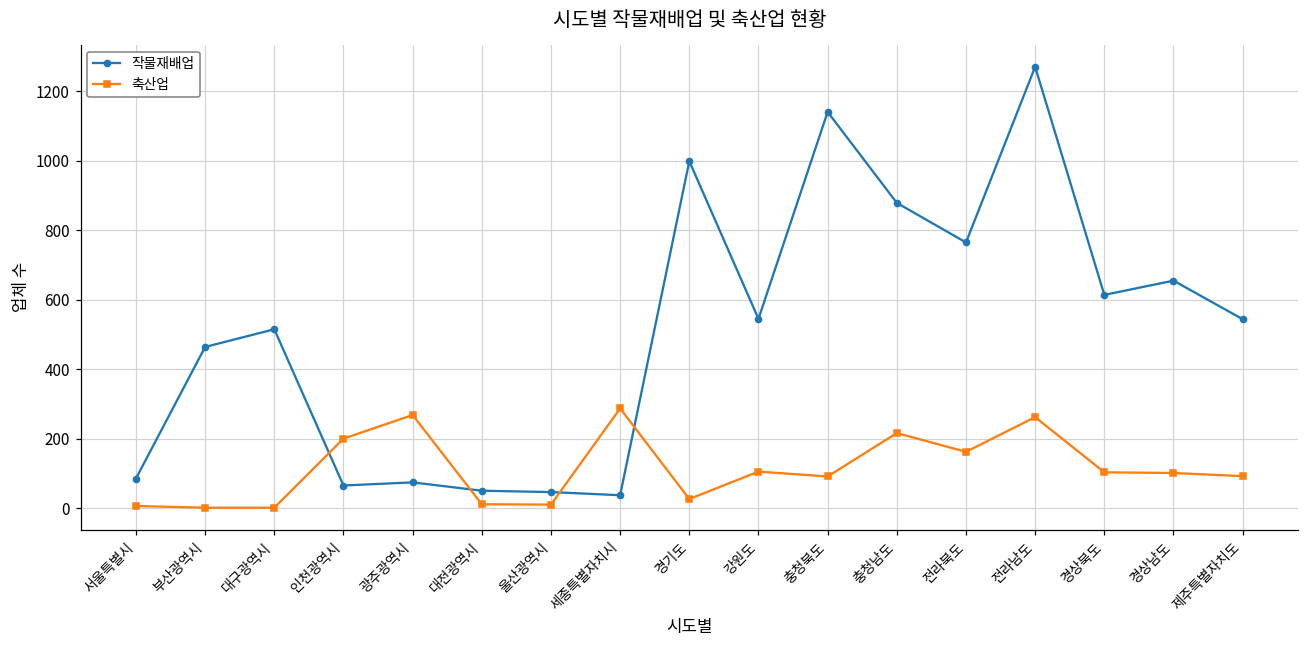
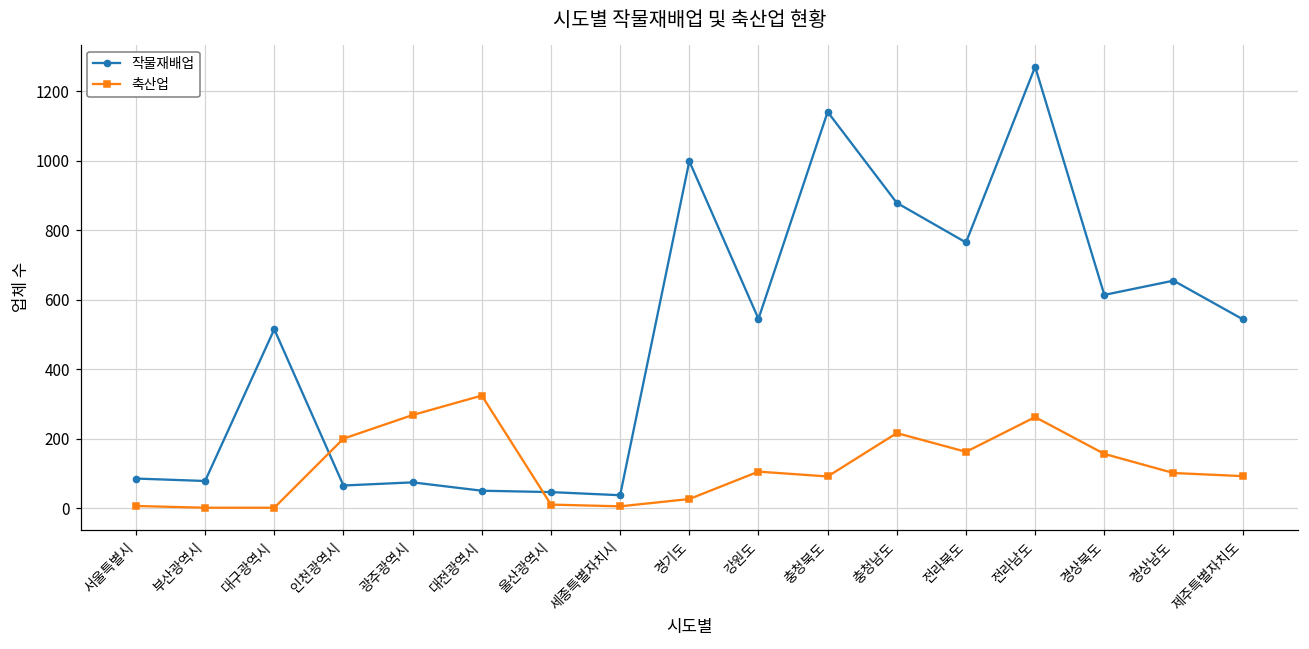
  {
    "작물재배업": {
      "서울특별시": 90,
-     "부산광역시": 460,
+     "부산광역시": 80,
      "대구광역시": 520,
      "인천광역시": 70,
      "광주광역시": 70,
      "대전광역시": 50,
      "울산광역시": 50,
      "세종특별자치시": 40,
      "경기도": 1000,
      "강원도": 550,
      "충청북도": 1140,
      "충청남도": 880,
      "전라북도": 770,
      "전라남도": 1270,
      "경상북도": 610,
      "경상남도": 660,
      "제주특별자치도": 540
    },
    "축산업": {
      "서울특별시": 10,
      "부산광역시": 0,
      "대구광역시": 0,
      "인천광역시": 200,
      "광주광역시": 270,
-     "대전광역시": 10,
+     "대전광역시": 320,
      "울산광역시": 10,
-     "세종특별자치시": 290,
+     "세종특별자치시": 10,
      "경기도": 30,
      "강원도": 110,
      "충청북도": 90,
      "충청남도": 220,
      "전라북도": 160,
      "전라남도": 260,
-     "경상북도": 100,
+     "경상북도": 160,
      "경상남도": 100,
      "제주특별자치도": 90
    }
  }
